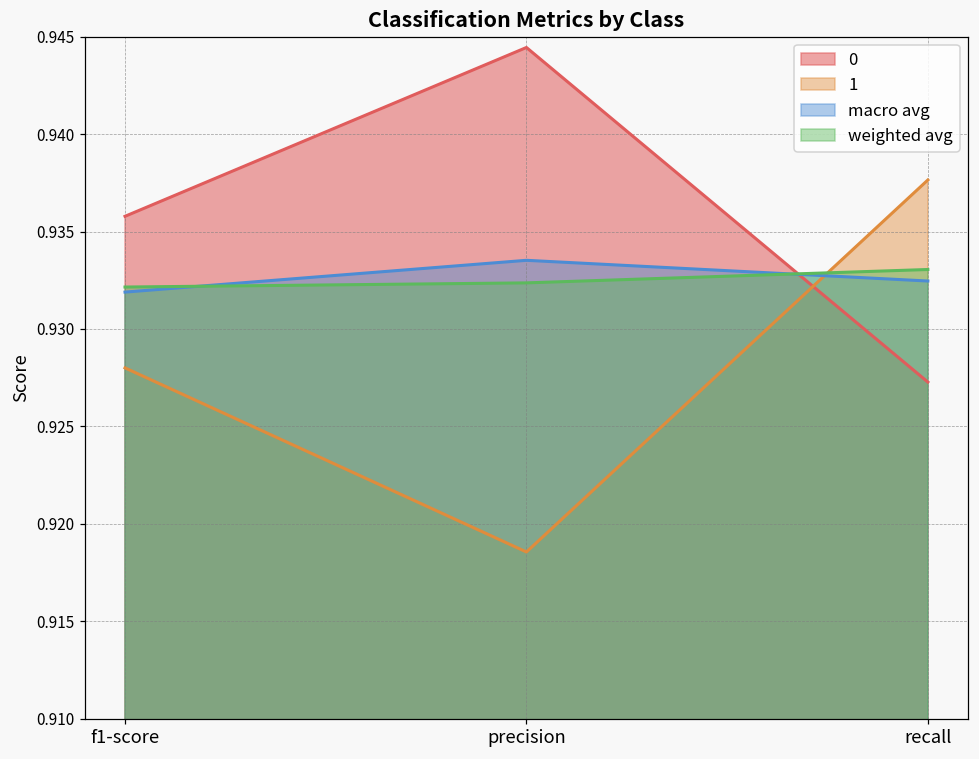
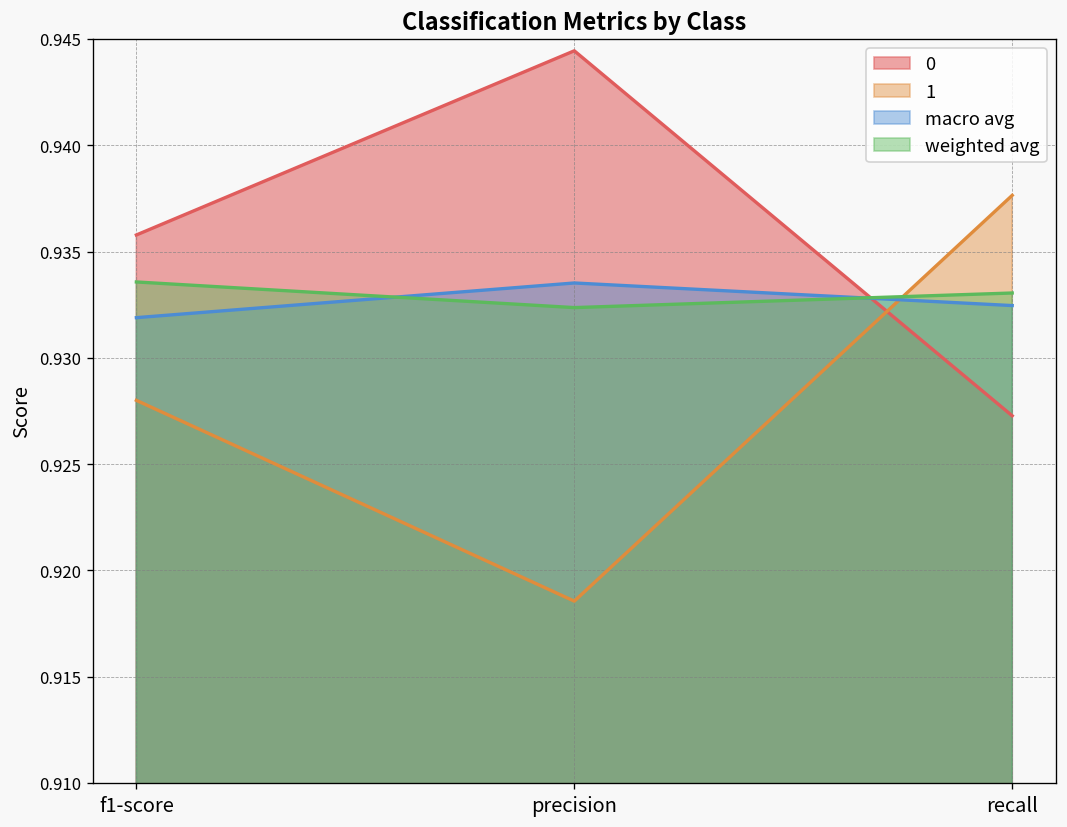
  {
    "macro avg": {
      "f1-score": 0.9319,
      "precision": 0.9335,
      "recall": 0.9325
    },
    "weighted avg": {
-     "f1-score": 0.9321,
+     "f1-score": 0.9336,
      "precision": 0.9324,
      "recall": 0.9330
    }
  }
